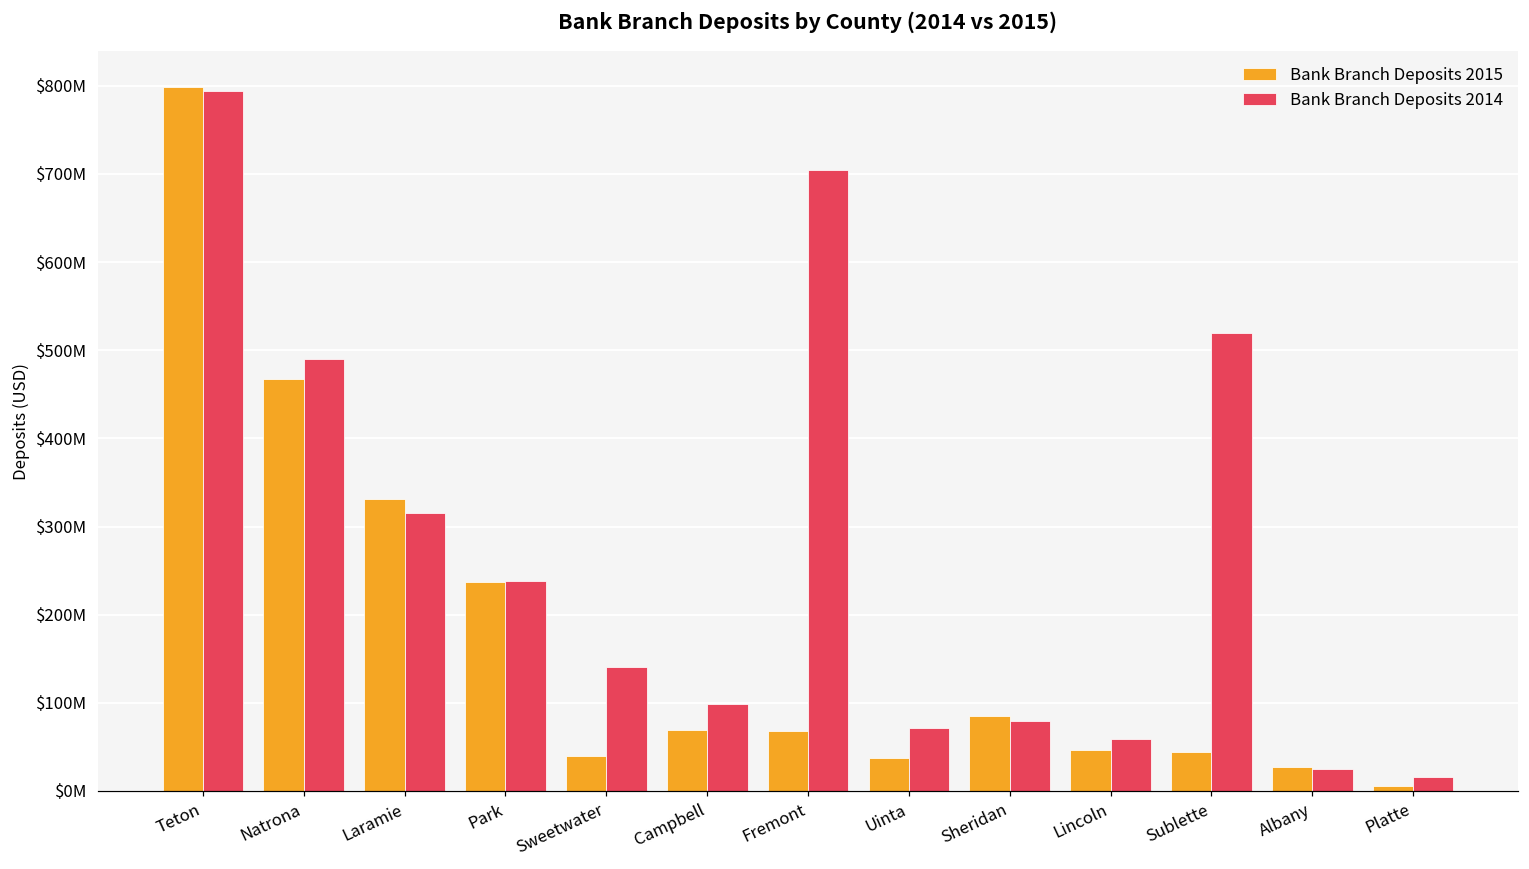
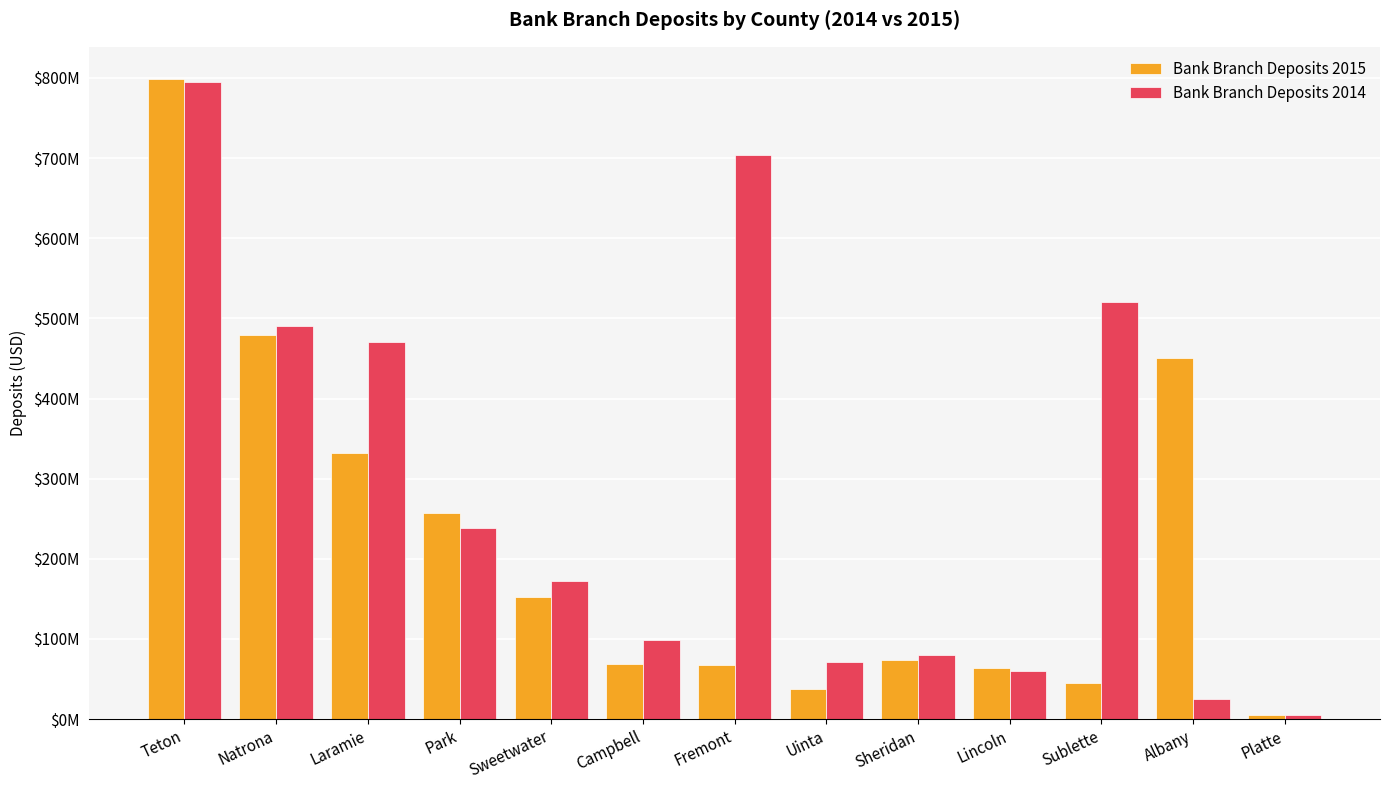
  {
    "Bank Branch Deposits 2015": {
      "Teton": "$800000000",
-     "Natrona": "$470000000",
+     "Natrona": "$480000000",
      "Laramie": "$330000000",
-     "Park": "$240000000",
-     "Sweetwater": "$40000000",
+     "Park": "$260000000",
+     "Sweetwater": "$150000000",
      "Campbell": "$70000000",
      "Fremont": "$70000000",
      "Uinta": "$40000000",
-     "Sheridan": "$80000000",
-     "Lincoln": "$50000000",
+     "Sheridan": "$70000000",
+     "Lincoln": "$60000000",
      "Sublette": "$40000000",
-     "Albany": "$30000000",
+     "Albany": "$450000000",
      "Platte": "$10000000"
    },
    "Bank Branch Deposits 2014": {
      "Teton": "$790000000",
      "Natrona": "$490000000",
-     "Laramie": "$310000000",
+     "Laramie": "$470000000",
      "Park": "$240000000",
-     "Sweetwater": "$140000000",
+     "Sweetwater": "$170000000",
      "Campbell": "$100000000",
      "Fremont": "$700000000",
      "Uinta": "$70000000",
      "Sheridan": "$80000000",
      "Lincoln": "$60000000",
      "Sublette": "$520000000",
      "Albany": "$30000000",
-     "Platte": "$20000000"
+     "Platte": "$10000000"
    }
  }
